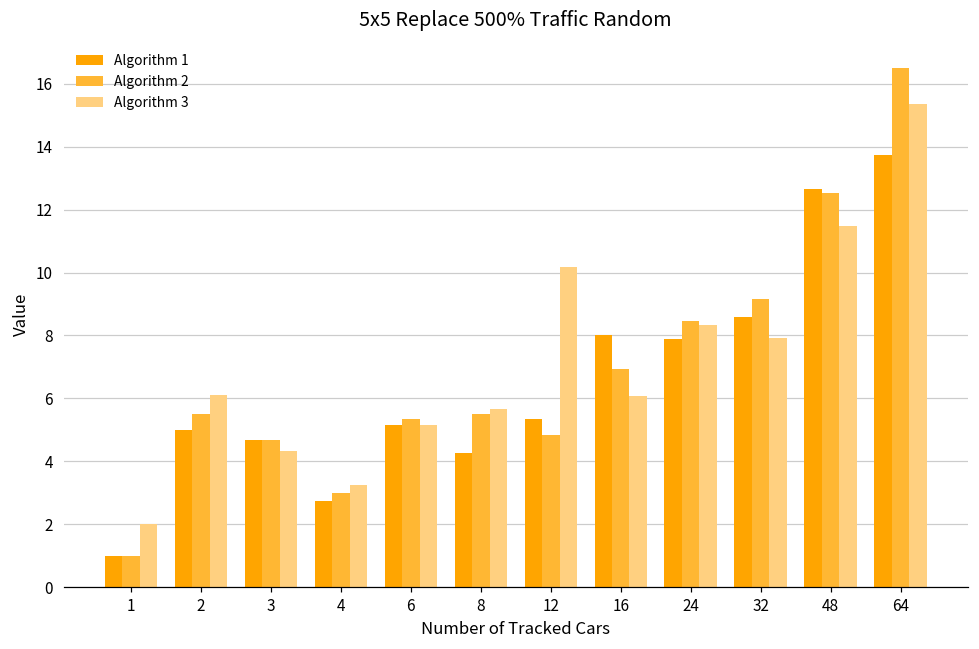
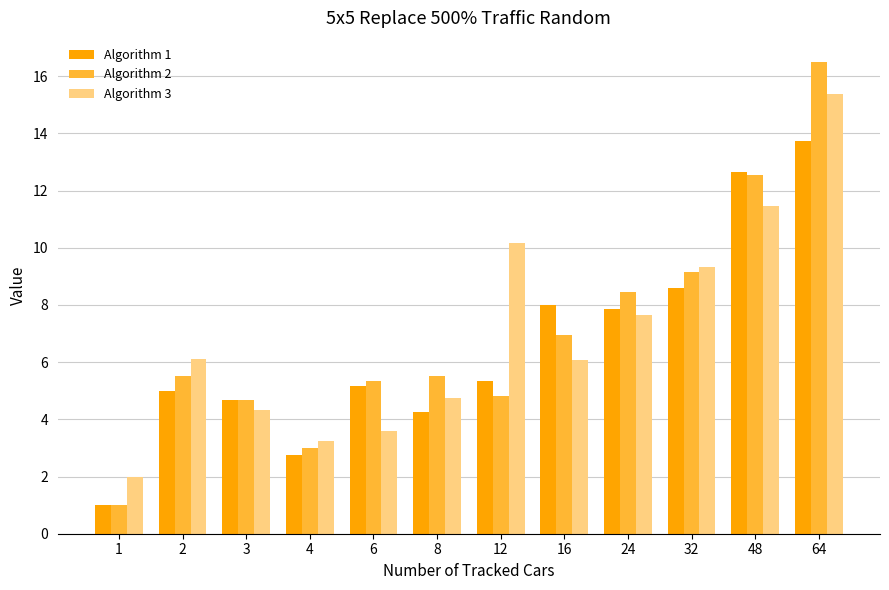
  {
    "Algorithm 3": {
      "1": 2.0,
      "2": 6.1,
      "3": 4.3,
      "4": 3.3,
-     "6": 5.2,
-     "8": 5.7,
+     "6": 3.6,
+     "8": 4.8,
      "12": 10.2,
      "16": 6.1,
-     "24": 8.3,
-     "32": 7.9,
+     "24": 7.7,
+     "32": 9.3,
      "48": 11.5,
      "64": 15.4
    }
  }
